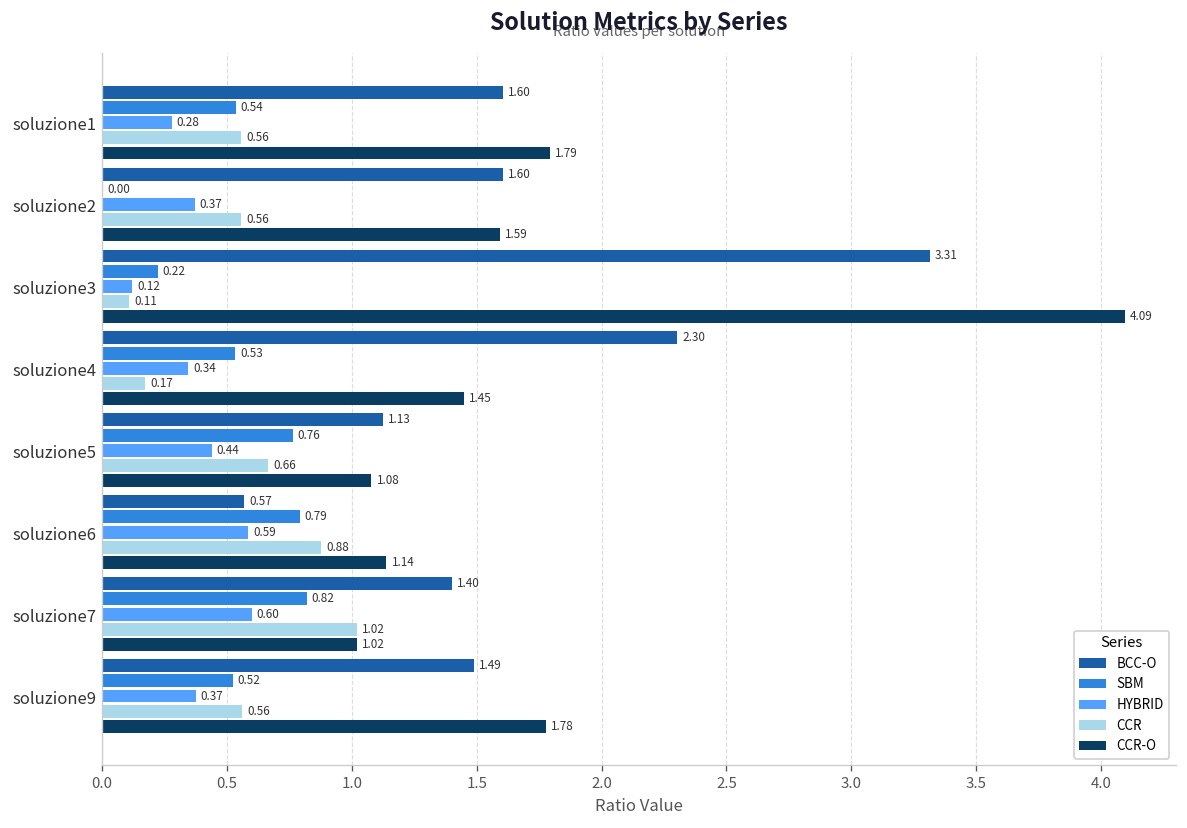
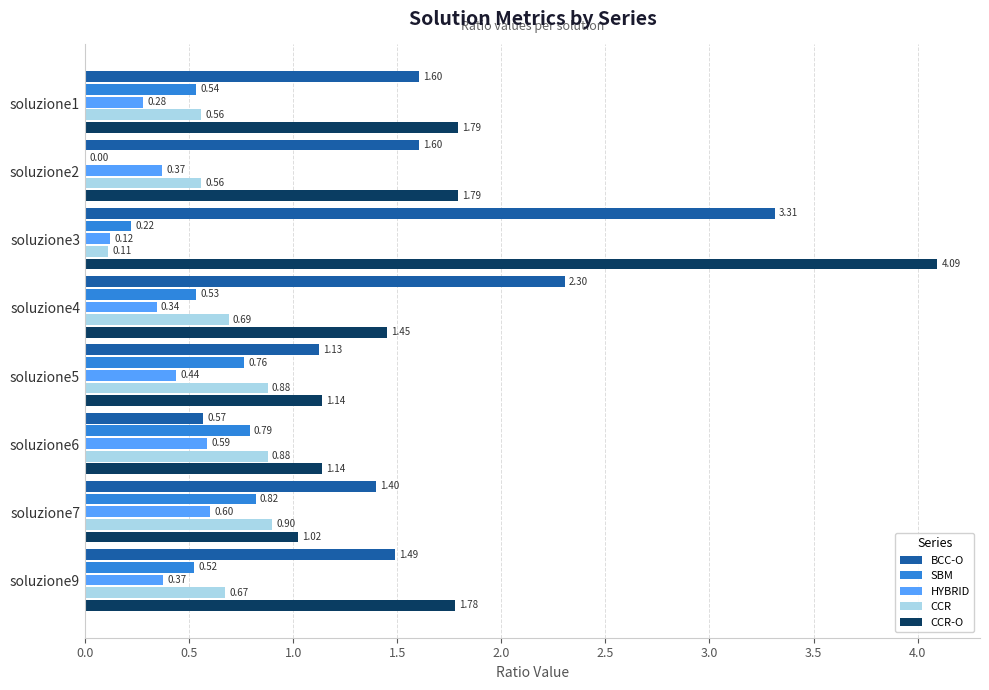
  {
    "BCC-O": {
      "soluzione1": 1.60,
      "soluzione2": 1.60,
      "soluzione3": 3.31,
      "soluzione4": 2.30,
      "soluzione5": 1.13,
      "soluzione6": 0.57,
      "soluzione7": 1.40,
      "soluzione9": 1.49
    },
    "CCR": {
      "soluzione1": 0.56,
      "soluzione2": 0.56,
      "soluzione3": 0.11,
-     "soluzione4": 0.17,
-     "soluzione5": 0.66,
+     "soluzione4": 0.69,
+     "soluzione5": 0.88,
      "soluzione6": 0.88,
-     "soluzione7": 1.02,
-     "soluzione9": 0.56
+     "soluzione7": 0.90,
+     "soluzione9": 0.67
    },
    "CCR-O": {
      "soluzione1": 1.79,
-     "soluzione2": 1.59,
+     "soluzione2": 1.79,
      "soluzione3": 4.09,
      "soluzione4": 1.45,
-     "soluzione5": 1.08,
+     "soluzione5": 1.14,
      "soluzione6": 1.14,
      "soluzione7": 1.02,
      "soluzione9": 1.78
    }
  }
